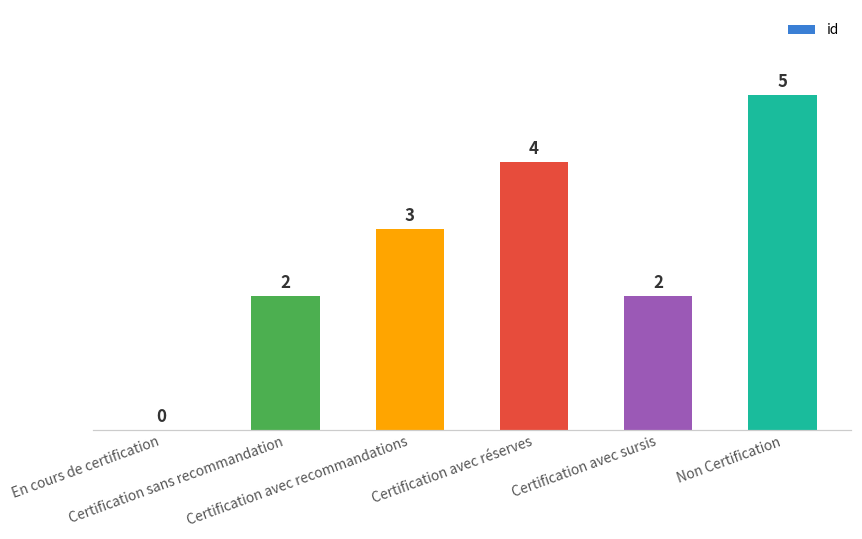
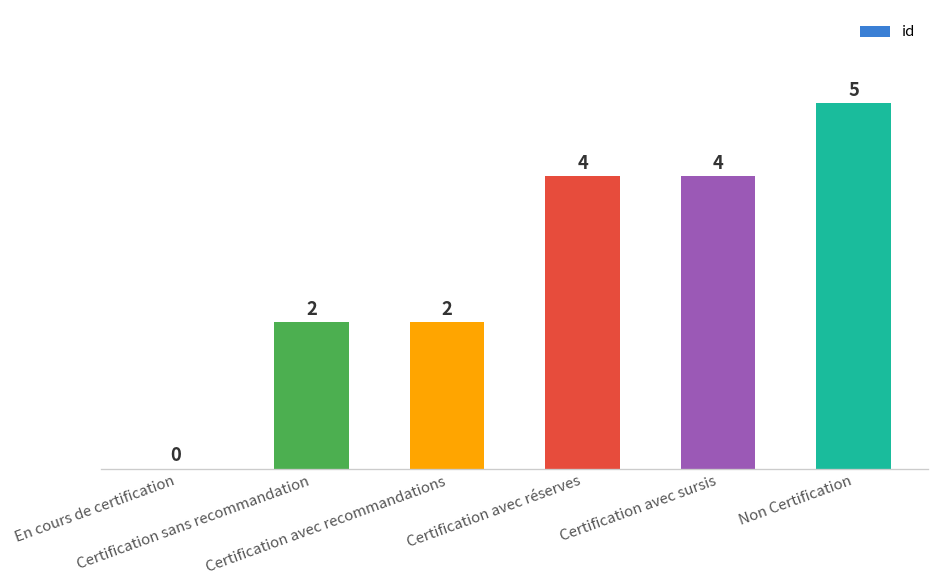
  {
    "En cours de certification": 0,
    "Certification sans recommandation": 2,
-   "Certification avec recommandations": 3,
+   "Certification avec recommandations": 2,
    "Certification avec réserves": 4,
-   "Certification avec sursis": 2,
+   "Certification avec sursis": 4,
    "Non Certification": 5
  }
